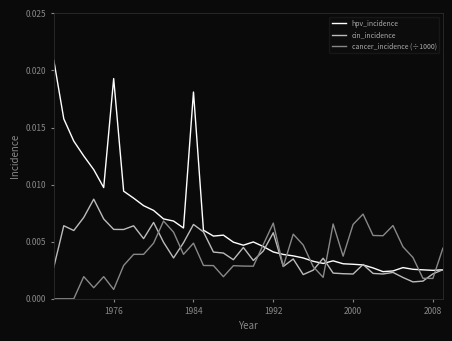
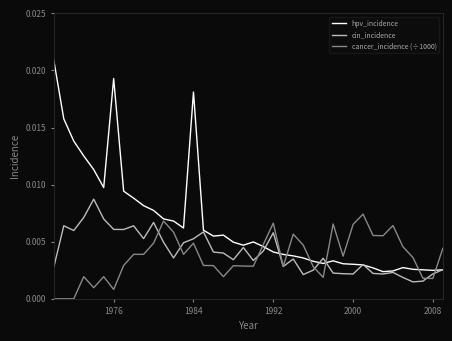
  {
    "hpv_incidence": {
      "1976": 0.0193,
      "1984": 0.0181,
      "1992": 0.0041,
      "2000": 0.0030,
      "2008": 0.0025
    },
    "cin_incidence": {
      "1976": 0.0061,
-     "1984": 0.0065,
+     "1984": 0.0053,
      "1992": 0.0058,
      "2000": 0.0022,
      "2008": 0.0022
    },
    "cancer_incidence (÷1000)": {
      "1976": 0.0008,
      "1984": 0.0049,
      "1992": 0.0066,
      "2000": 0.0065,
      "2008": 0.0018
    }
  }
